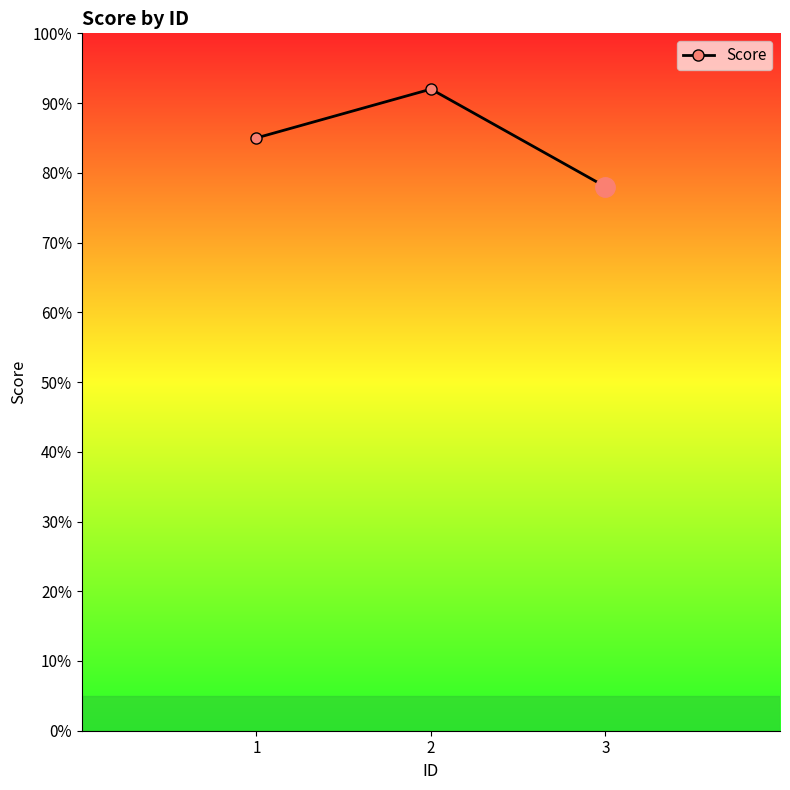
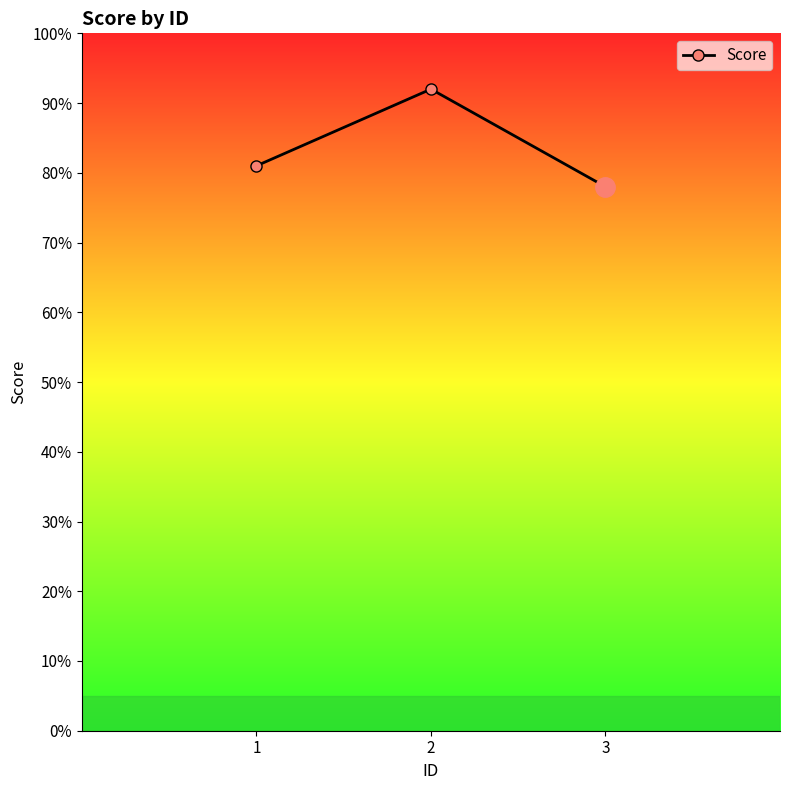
  {
    "Score": {
-     "1": "85%",
+     "1": "81%",
      "2": "92%"
    }
  }
